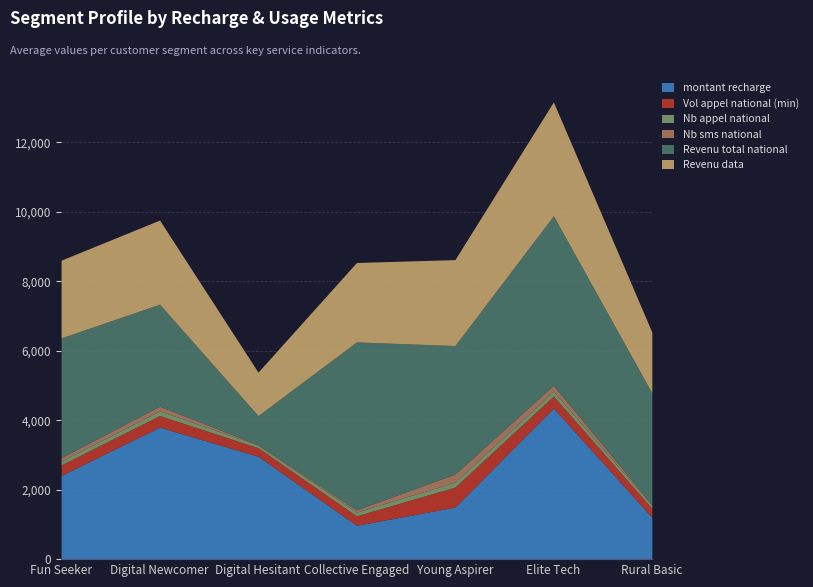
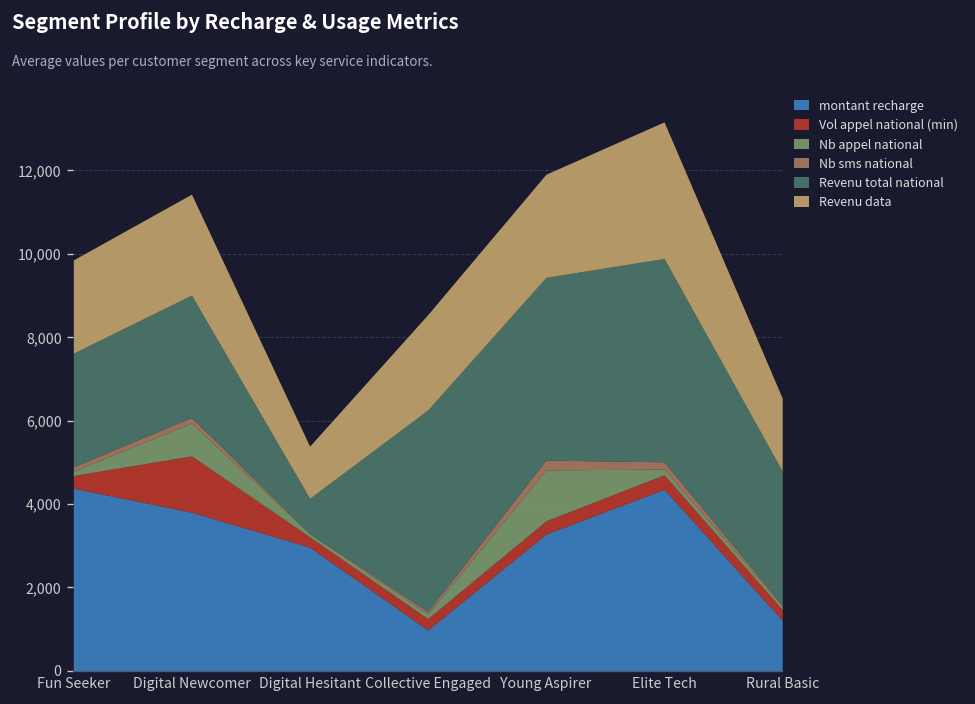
  {
    "montant recharge": {
-     "Fun Seeker": "2,400",
+     "Fun Seeker": "4,400",
      "Digital Newcomer": "3,800",
      "Digital Hesitant": "3,000",
      "Collective Engaged": "1,000",
-     "Young Aspirer": "1,500",
+     "Young Aspirer": "3,300",
      "Elite Tech": "4,400",
      "Rural Basic": "1,200"
    },
    "Vol appel national (min)": {
      "Fun Seeker": "300",
-     "Digital Newcomer": "300",
+     "Digital Newcomer": "1,300",
      "Digital Hesitant": "200",
      "Collective Engaged": "300",
-     "Young Aspirer": "600",
+     "Young Aspirer": "300",
      "Elite Tech": "300",
      "Rural Basic": "300"
    },
    "Nb appel national": {
      "Fun Seeker": "100",
-     "Digital Newcomer": "100",
-     "Young Aspirer": "100",
+     "Digital Newcomer": "800",
+     "Young Aspirer": "1,200",
      "Elite Tech": "100"
    },
    "Revenu total national": {
-     "Fun Seeker": "3,400",
+     "Fun Seeker": "2,700",
      "Digital Newcomer": "2,900",
      "Digital Hesitant": "800",
      "Collective Engaged": "4,800",
-     "Young Aspirer": "3,700",
+     "Young Aspirer": "4,400",
      "Elite Tech": "4,900",
      "Rural Basic": "3,200"
    }
  }
